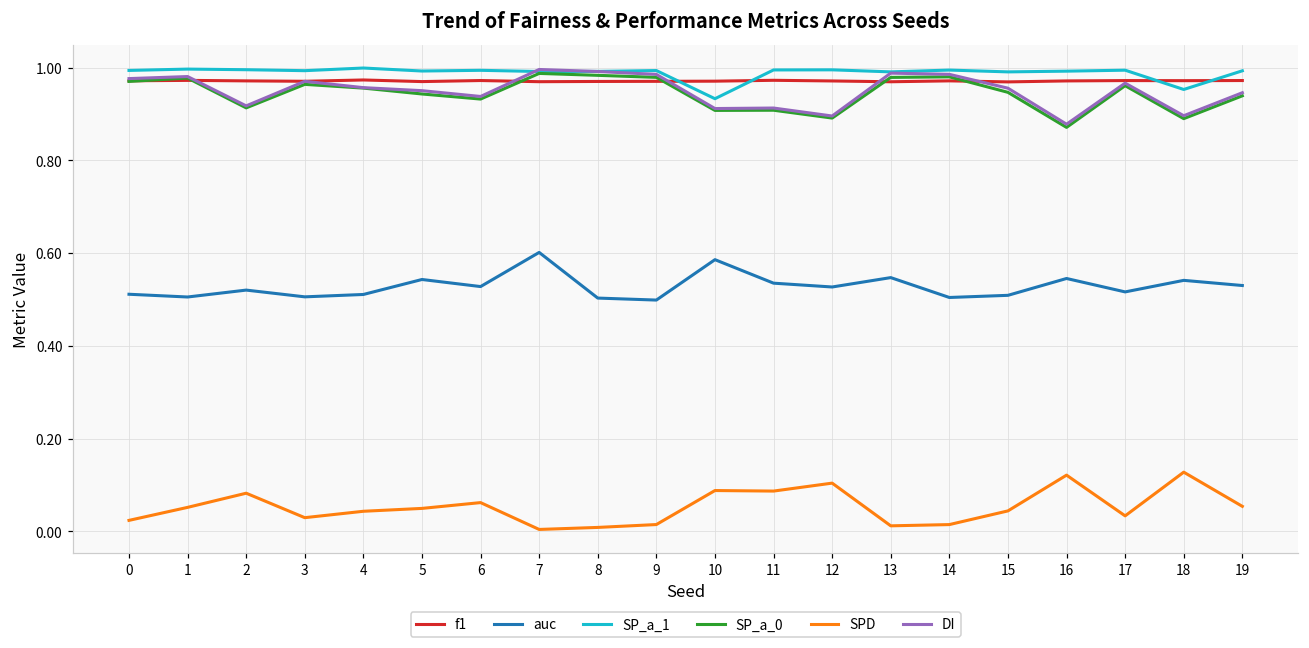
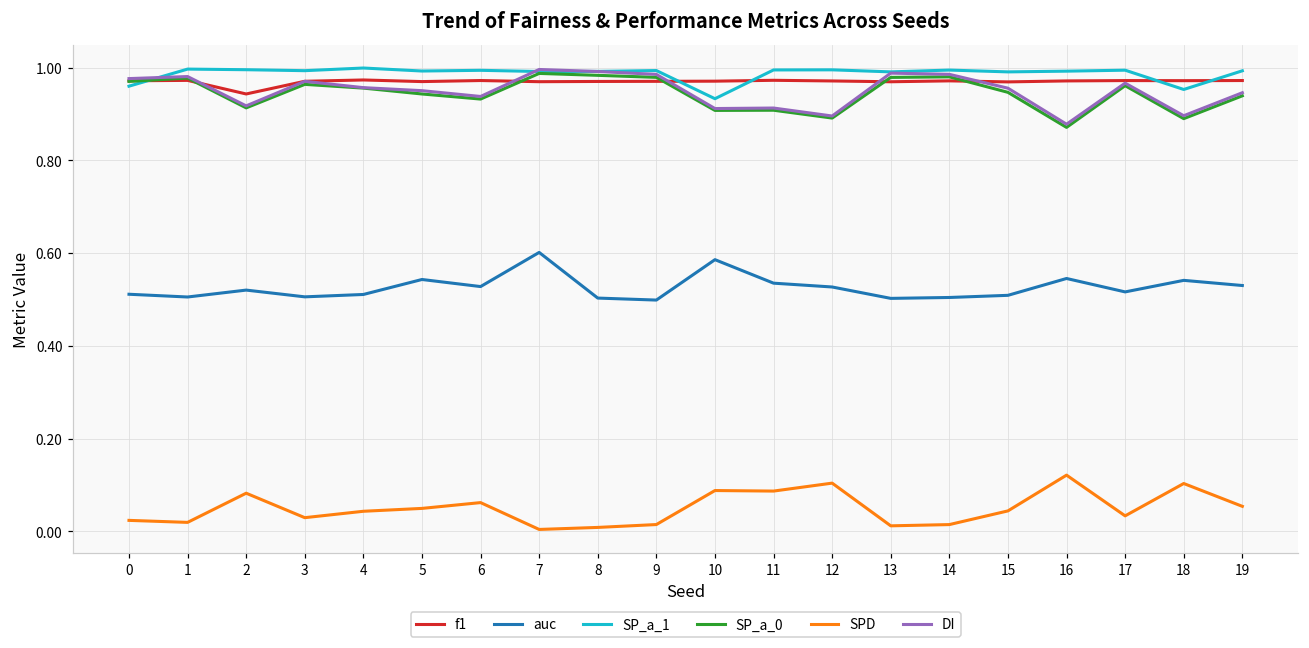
  {
    "f1": {
-     "2": 0.97,
+     "2": 0.94,
      "4": 0.97,
      "5": 0.97,
      "6": 0.97,
      "7": 0.97,
      "8": 0.97,
      "9": 0.97,
      "10": 0.97,
      "11": 0.97,
      "12": 0.97,
      "13": 0.97,
      "14": 0.97,
      "15": 0.97,
      "16": 0.97,
      "18": 0.97,
      "19": 0.97
    },
    "auc": {
      "0": 0.51,
      "1": 0.51,
      "2": 0.52,
      "3": 0.51,
      "4": 0.51,
      "5": 0.54,
      "6": 0.53,
      "7": 0.60,
      "8": 0.50,
      "9": 0.50,
      "10": 0.59,
      "11": 0.54,
      "12": 0.53,
-     "13": 0.55,
+     "13": 0.50,
      "14": 0.50,
      "15": 0.51,
      "16": 0.55,
      "17": 0.52,
      "18": 0.54,
      "19": 0.53
    },
    "SP_a_1": {
-     "0": 0.99,
+     "0": 0.96,
      "1": 1.00,
      "2": 1.00,
      "3": 0.99,
      "4": 1.00,
      "5": 0.99,
      "6": 0.99,
      "9": 0.99,
      "10": 0.93,
      "11": 0.99,
      "12": 1.00,
      "14": 0.99,
      "15": 0.99,
      "16": 0.99,
      "17": 0.99,
      "18": 0.95,
      "19": 0.99
    },
    "SP_a_0": {
      "3": 0.96,
      "5": 0.94,
      "8": 0.98,
      "9": 0.98,
      "13": 0.98,
      "15": 0.95,
      "16": 0.87,
      "18": 0.89,
      "19": 0.94
    },
    "SPD": {
      "0": 0.02,
-     "1": 0.05,
+     "1": 0.02,
      "2": 0.08,
      "3": 0.03,
      "4": 0.04,
      "5": 0.05,
      "6": 0.06,
      "7": 0.00,
      "8": 0.01,
      "9": 0.01,
      "10": 0.09,
      "11": 0.09,
      "12": 0.10,
      "13": 0.01,
      "14": 0.01,
      "15": 0.04,
      "16": 0.12,
      "17": 0.03,
-     "18": 0.13,
+     "18": 0.10,
      "19": 0.05
    },
    "DI": {
      "5": 0.95,
      "9": 0.99,
      "15": 0.96,
      "16": 0.88,
      "18": 0.90,
      "19": 0.95
    }
  }
